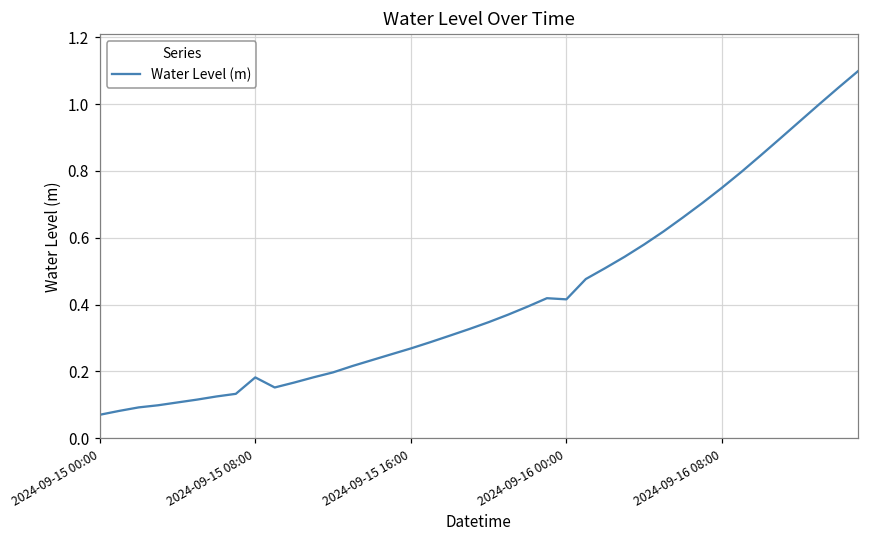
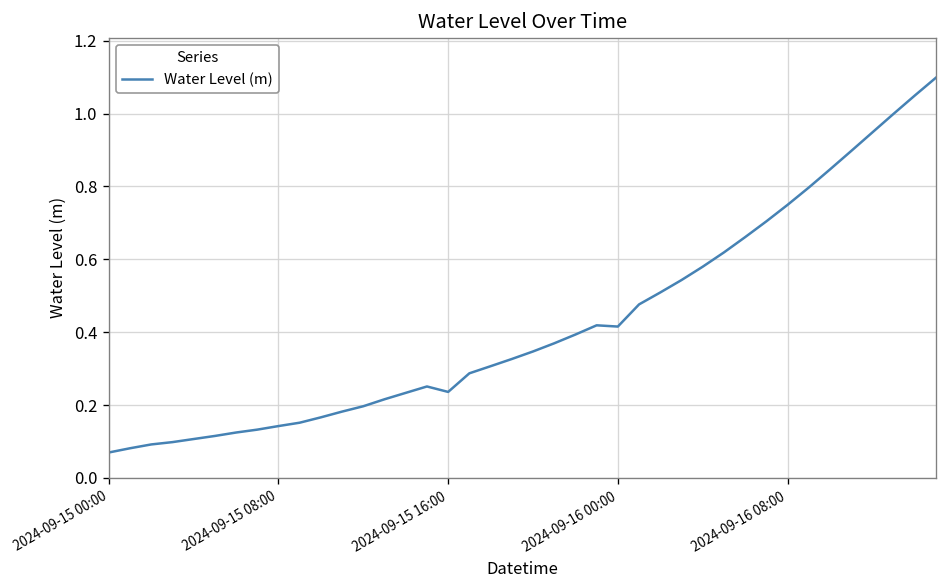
  {
    "2024-09-15 00:00": 0.07,
-   "2024-09-15 08:00": 0.18,
-   "2024-09-15 16:00": 0.27,
+   "2024-09-15 08:00": 0.14,
+   "2024-09-15 16:00": 0.24,
    "2024-09-16 00:00": 0.42,
    "2024-09-16 08:00": 0.75
  }
